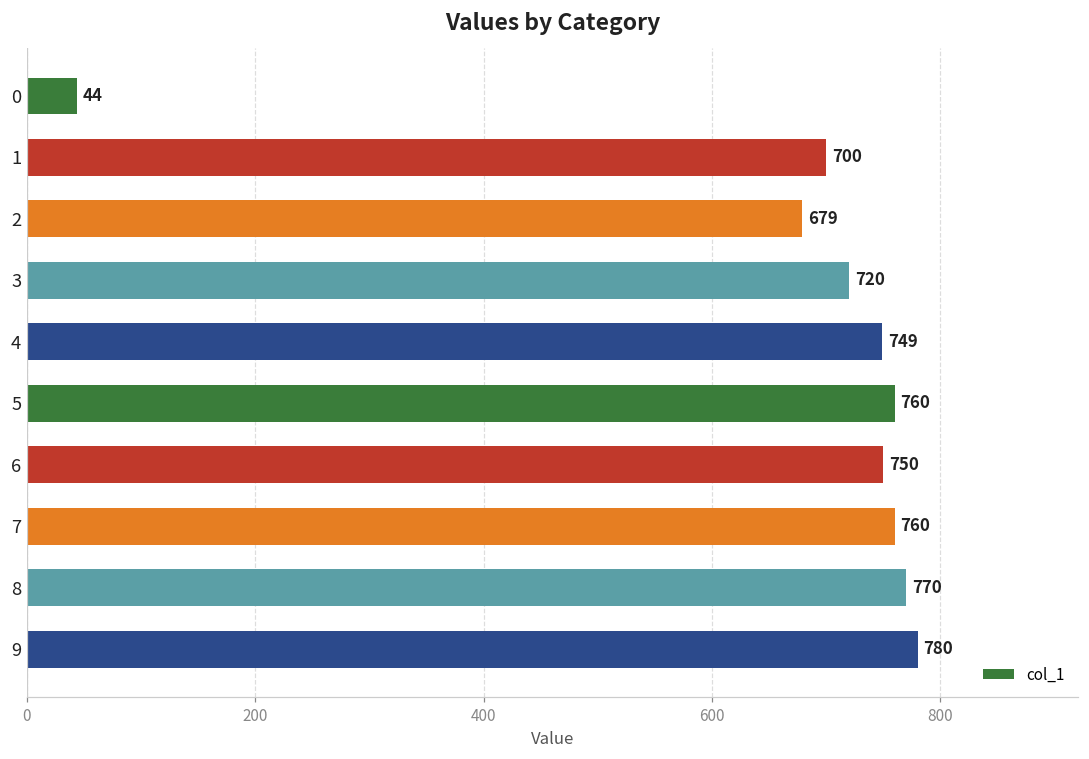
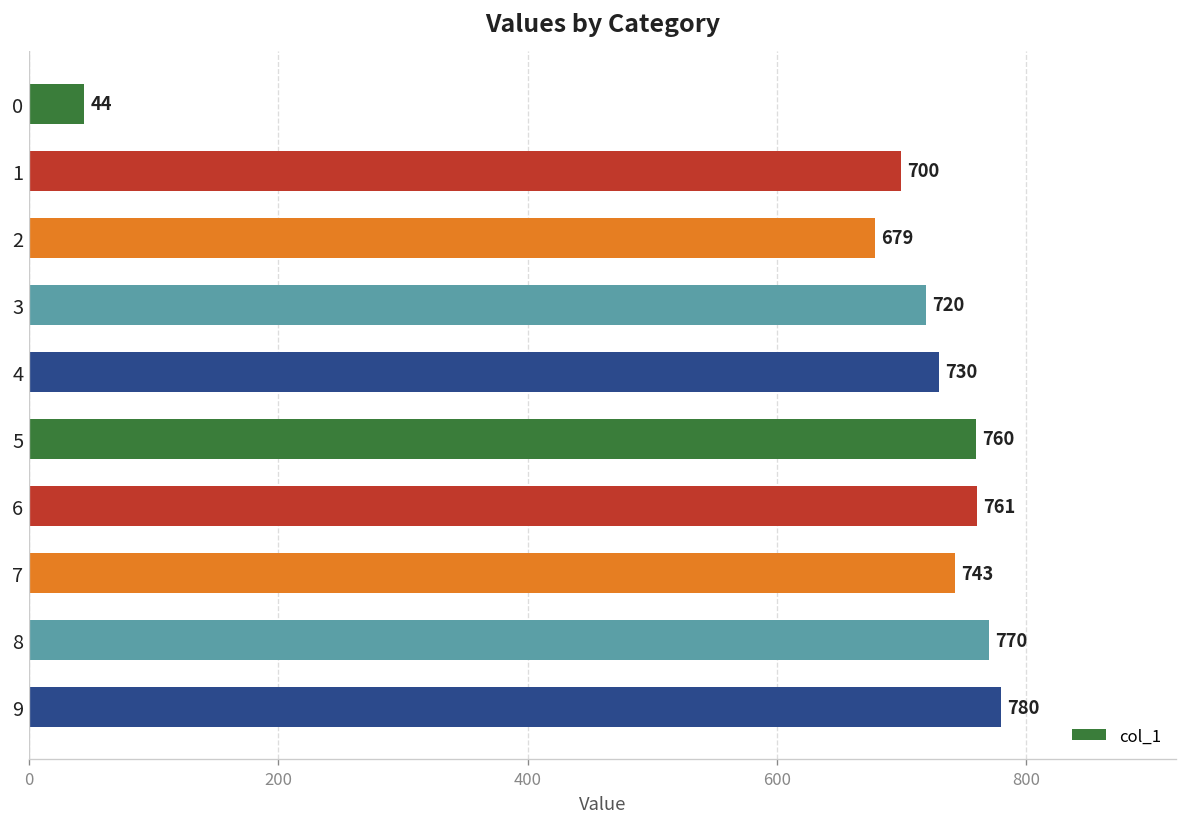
  {
    "0": 44,
    "1": 700,
    "2": 679,
    "3": 720,
-   "4": 749,
+   "4": 730,
    "5": 760,
-   "6": 750,
-   "7": 760,
+   "6": 761,
+   "7": 743,
    "8": 770,
    "9": 780
  }
